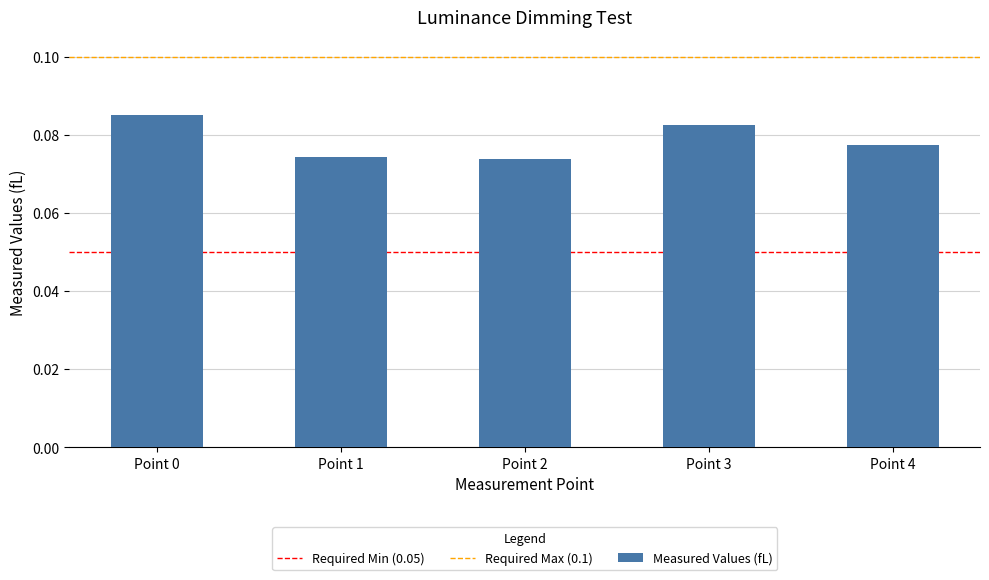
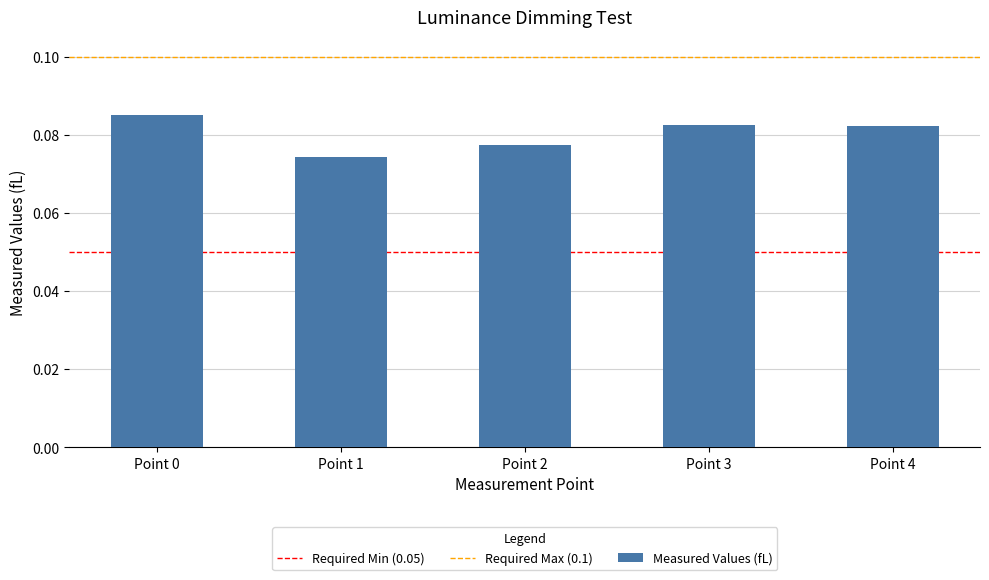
  {
    "Point 0": 0.085,
    "Point 1": 0.074,
-   "Point 2": 0.074,
+   "Point 2": 0.077,
    "Point 3": 0.082,
-   "Point 4": 0.077
+   "Point 4": 0.082
  }
